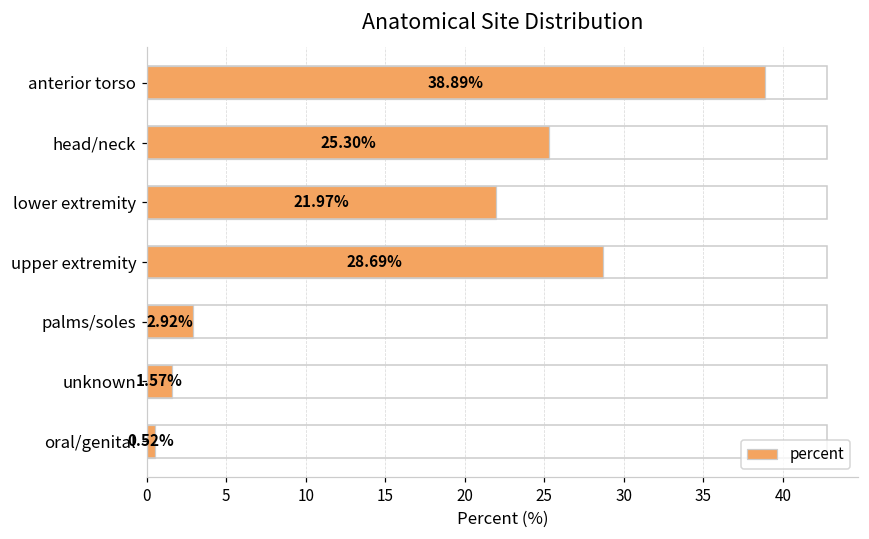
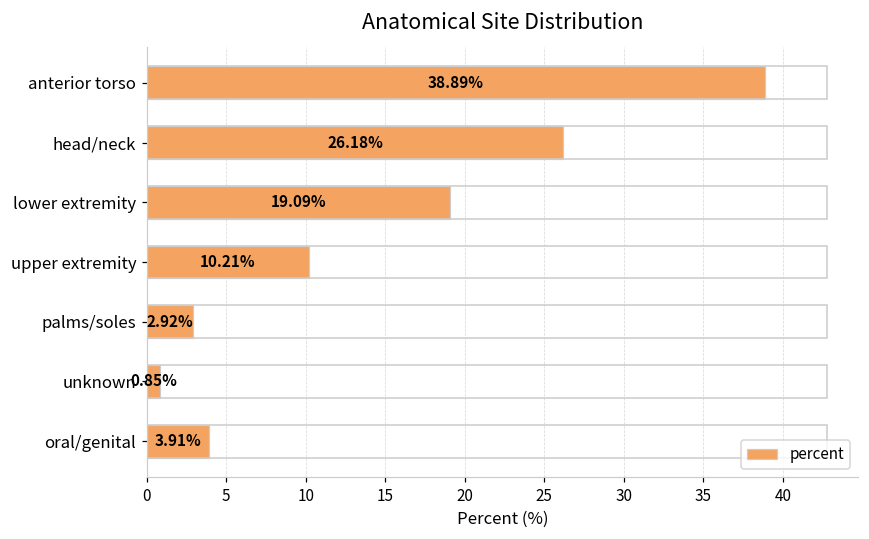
  {
    "anterior torso": "38.89%",
-   "head/neck": "25.30%",
-   "lower extremity": "21.97%",
-   "upper extremity": "28.69%",
+   "head/neck": "26.18%",
+   "lower extremity": "19.09%",
+   "upper extremity": "10.21%",
    "palms/soles": "2.92%",
-   "unknown": "1.57%",
-   "oral/genital": "0.52%"
+   "unknown": "0.85%",
+   "oral/genital": "3.91%"
  }
